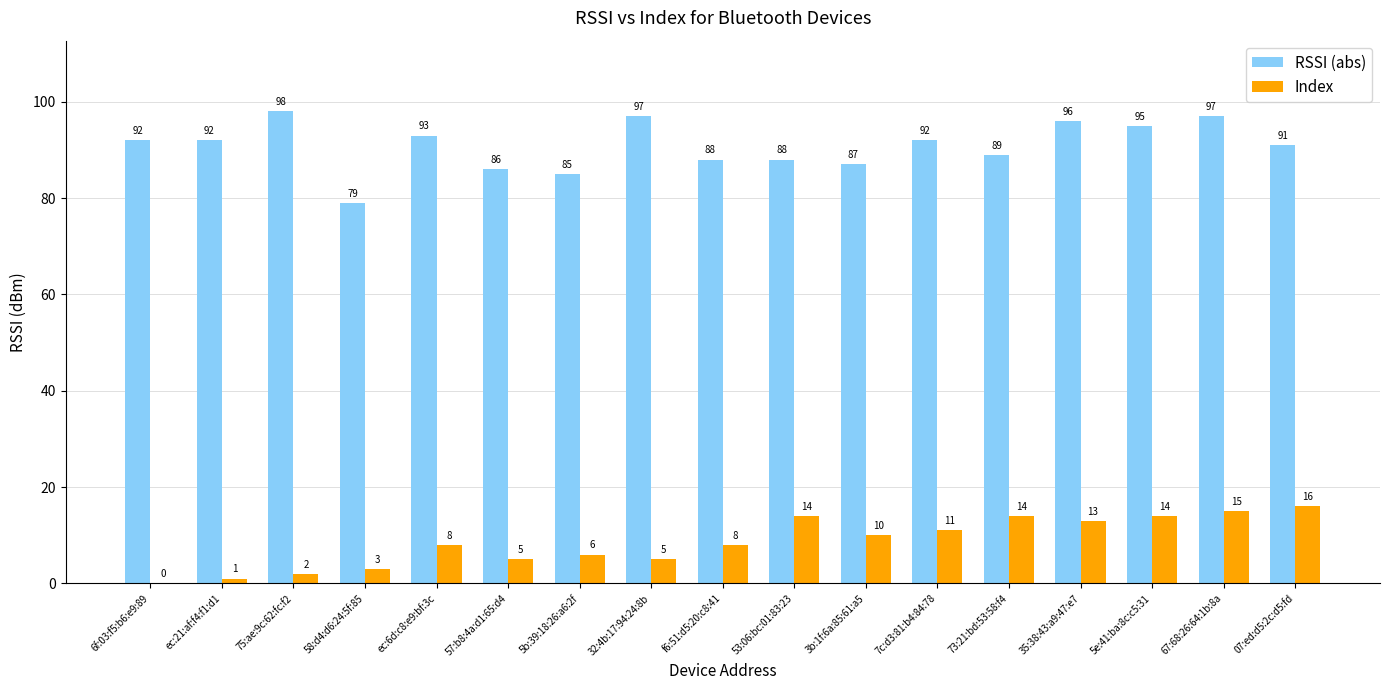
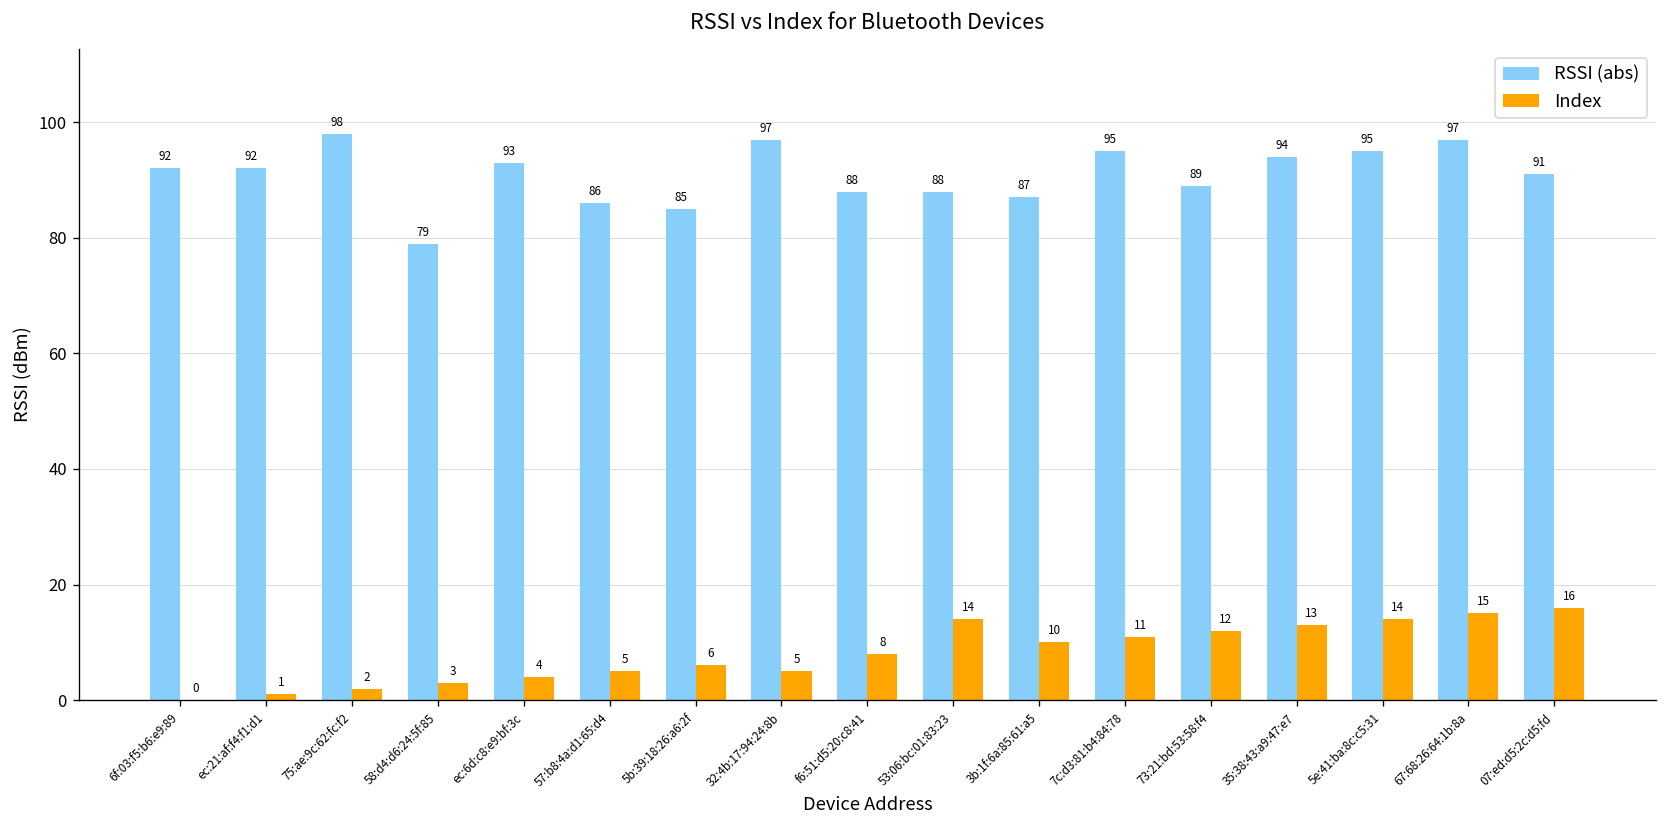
  {
    "RSSI (abs)": {
      "6f:03:f5:b6:e9:89": 92,
      "ec:21:af:f4:f1:d1": 92,
      "75:ae:9c:62:fc:f2": 98,
      "58:d4:d6:24:5f:85": 79,
      "ec:6d:c8:e9:bf:3c": 93,
      "57:b8:4a:d1:65:d4": 86,
      "5b:39:18:26:a6:2f": 85,
      "32:4b:17:94:24:8b": 97,
      "f6:51:d5:20:c8:41": 88,
      "53:06:bc:01:83:23": 88,
      "3b:1f:6a:85:61:a5": 87,
-     "7c:d3:81:b4:84:78": 92,
+     "7c:d3:81:b4:84:78": 95,
      "73:21:bd:53:58:f4": 89,
-     "35:38:43:a9:47:e7": 96,
+     "35:38:43:a9:47:e7": 94,
      "5e:41:ba:8c:c5:31": 95,
      "67:68:26:64:1b:8a": 97,
      "07:ed:d5:2c:d5:fd": 91
    },
    "Index": {
      "6f:03:f5:b6:e9:89": 0,
      "ec:21:af:f4:f1:d1": 1,
      "75:ae:9c:62:fc:f2": 2,
      "58:d4:d6:24:5f:85": 3,
-     "ec:6d:c8:e9:bf:3c": 8,
+     "ec:6d:c8:e9:bf:3c": 4,
      "57:b8:4a:d1:65:d4": 5,
      "5b:39:18:26:a6:2f": 6,
      "32:4b:17:94:24:8b": 5,
      "f6:51:d5:20:c8:41": 8,
      "53:06:bc:01:83:23": 14,
      "3b:1f:6a:85:61:a5": 10,
      "7c:d3:81:b4:84:78": 11,
-     "73:21:bd:53:58:f4": 14,
+     "73:21:bd:53:58:f4": 12,
      "35:38:43:a9:47:e7": 13,
      "5e:41:ba:8c:c5:31": 14,
      "67:68:26:64:1b:8a": 15,
      "07:ed:d5:2c:d5:fd": 16
    }
  }
